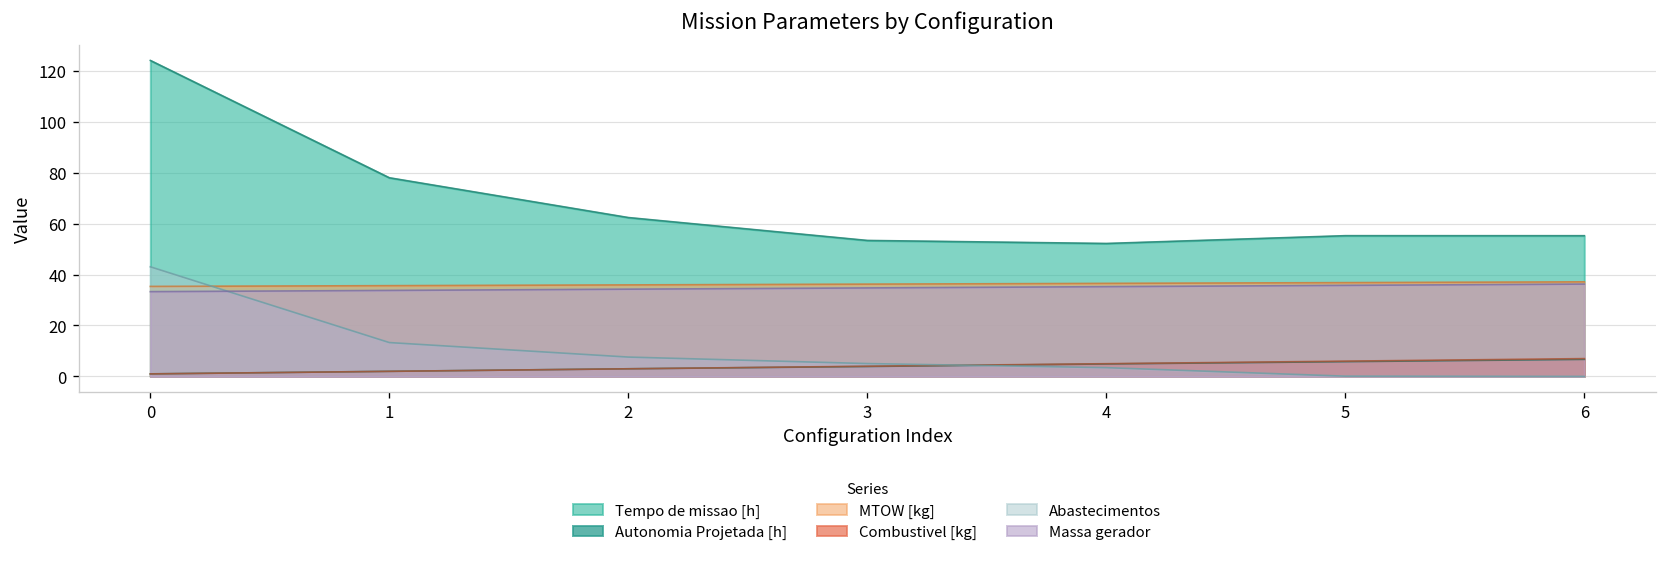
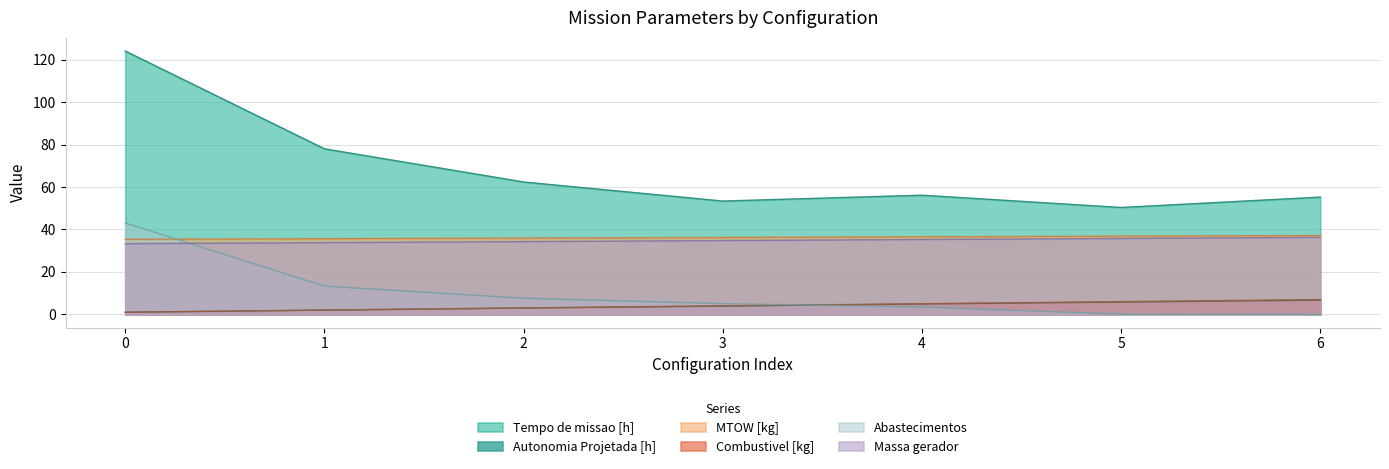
  {
    "Tempo de missao [h]": {
      "0": 124,
      "1": 78,
      "2": 62,
      "3": 53,
-     "4": 52,
-     "5": 55,
+     "4": 56,
+     "5": 50,
      "6": 55
    }
  }
